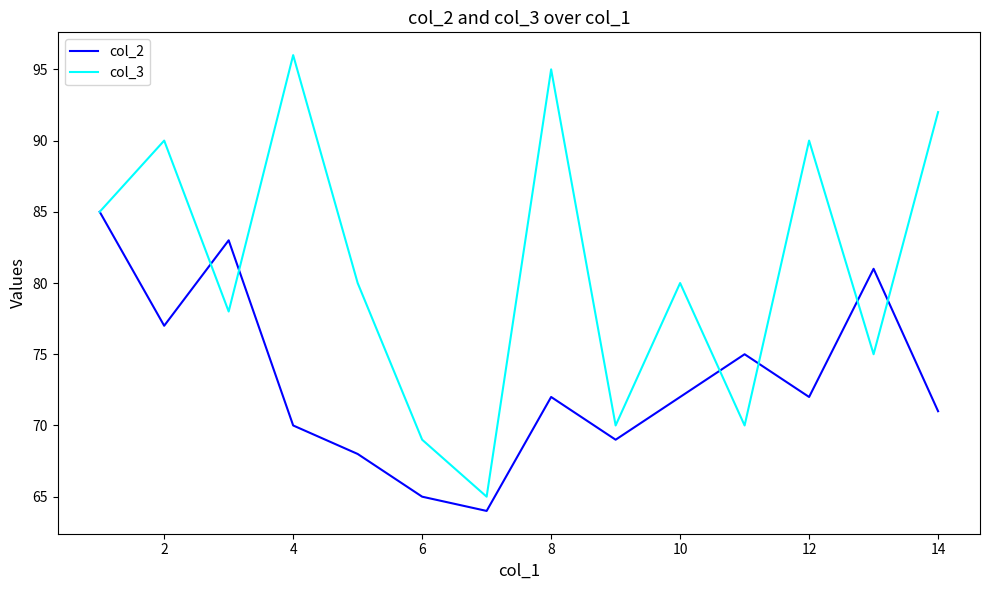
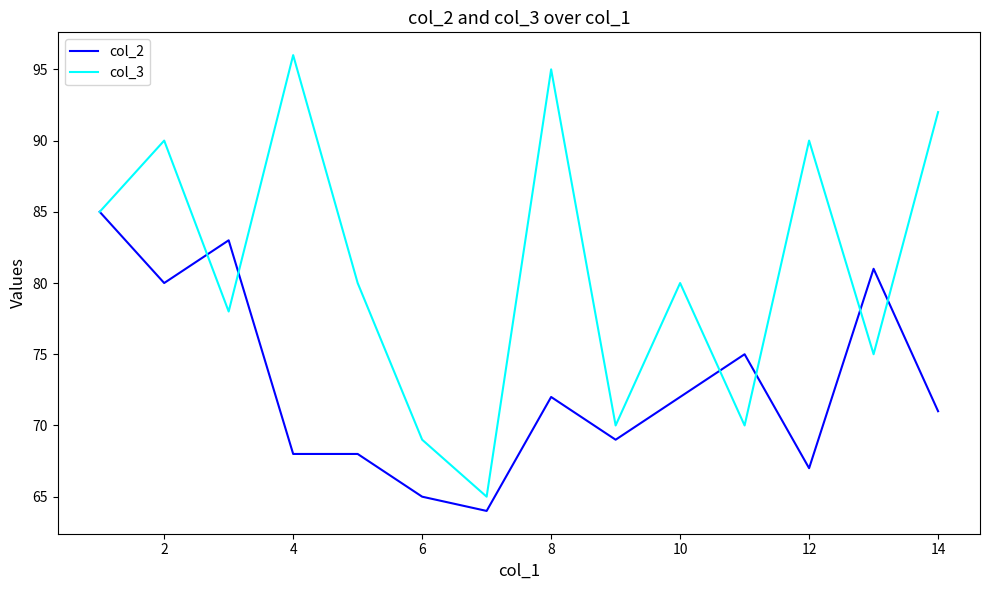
  {
    "col_2": {
-     "2": 77,
-     "4": 70,
+     "2": 80,
+     "4": 68,
      "6": 65,
      "8": 72,
      "10": 72,
-     "12": 72,
+     "12": 67,
      "14": 71
    },
    "col_3": {
      "2": 90,
      "4": 96,
      "6": 69,
      "8": 95,
      "10": 80,
      "12": 90,
      "14": 92
    }
  }
